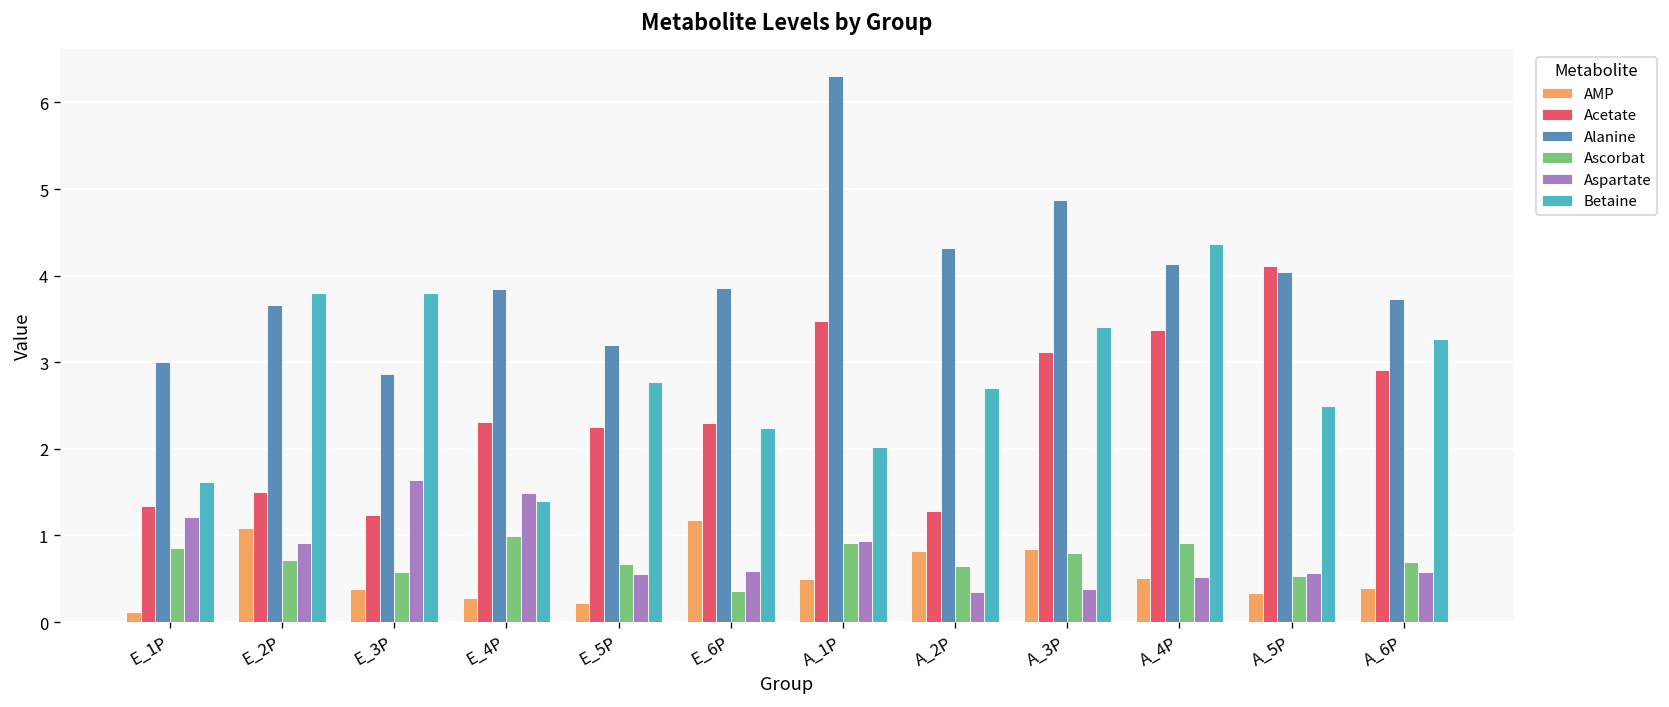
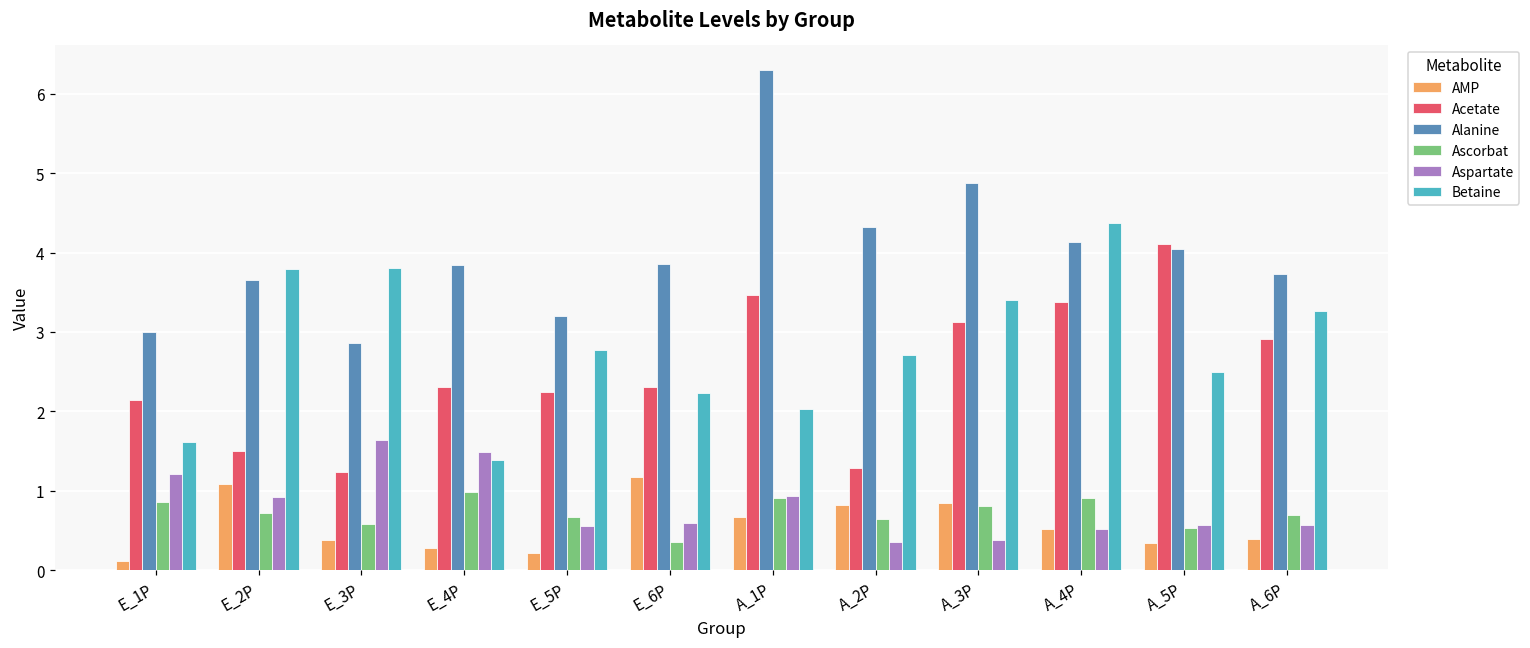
  {
    "AMP": {
      "E_1P": 0.1,
      "E_2P": 1.1,
      "E_3P": 0.4,
      "E_4P": 0.3,
      "E_5P": 0.2,
      "E_6P": 1.2,
-     "A_1P": 0.5,
+     "A_1P": 0.7,
      "A_2P": 0.8,
      "A_3P": 0.8,
      "A_4P": 0.5,
      "A_5P": 0.3,
      "A_6P": 0.4
    },
    "Acetate": {
-     "E_1P": 1.3,
+     "E_1P": 2.1,
      "E_2P": 1.5,
      "E_3P": 1.2,
      "E_4P": 2.3,
      "E_5P": 2.2,
      "E_6P": 2.3,
      "A_1P": 3.5,
      "A_2P": 1.3,
      "A_3P": 3.1,
      "A_4P": 3.4,
      "A_5P": 4.1,
      "A_6P": 2.9
    },
    "Ascorbat": {
      "E_1P": 0.9,
      "E_2P": 0.7,
      "E_3P": 0.6,
      "E_4P": 1.0,
      "E_5P": 0.7,
      "E_6P": 0.4,
      "A_1P": 0.9,
      "A_2P": 0.6,
      "A_3P": 0.8,
      "A_4P": 0.9,
      "A_5P": 0.5,
      "A_6P": 0.7
    },
    "Aspartate": {
      "E_1P": 1.2,
      "E_2P": 0.9,
      "E_3P": 1.6,
      "E_4P": 1.5,
      "E_5P": 0.6,
      "E_6P": 0.6,
      "A_1P": 0.9,
      "A_2P": 0.3,
      "A_3P": 0.4,
      "A_4P": 0.5,
      "A_5P": 0.6,
      "A_6P": 0.6
    }
  }
